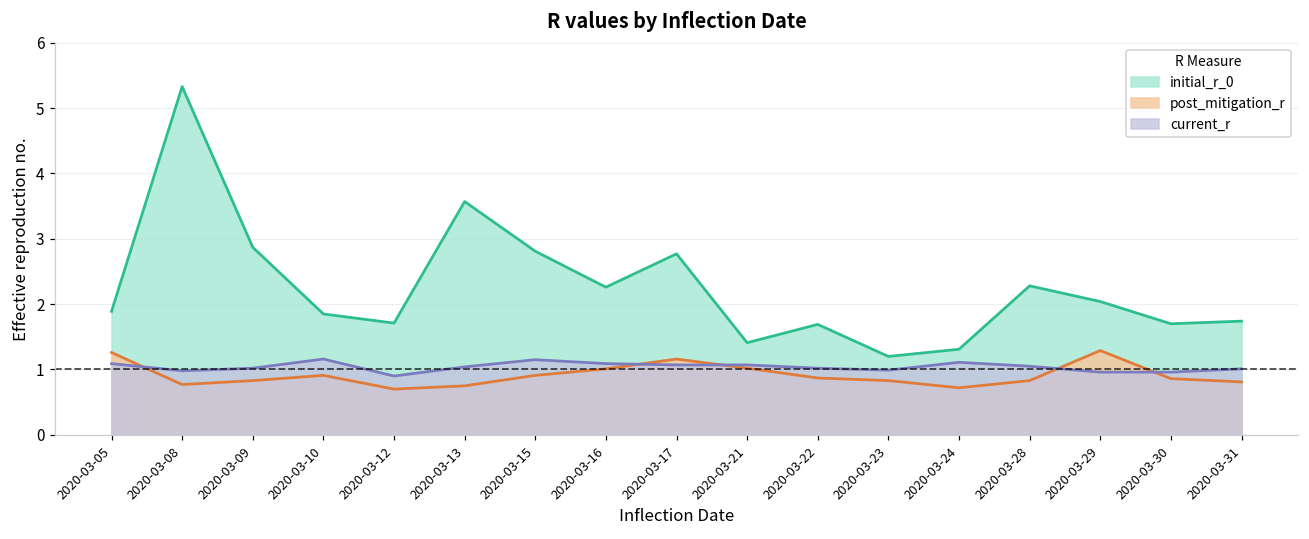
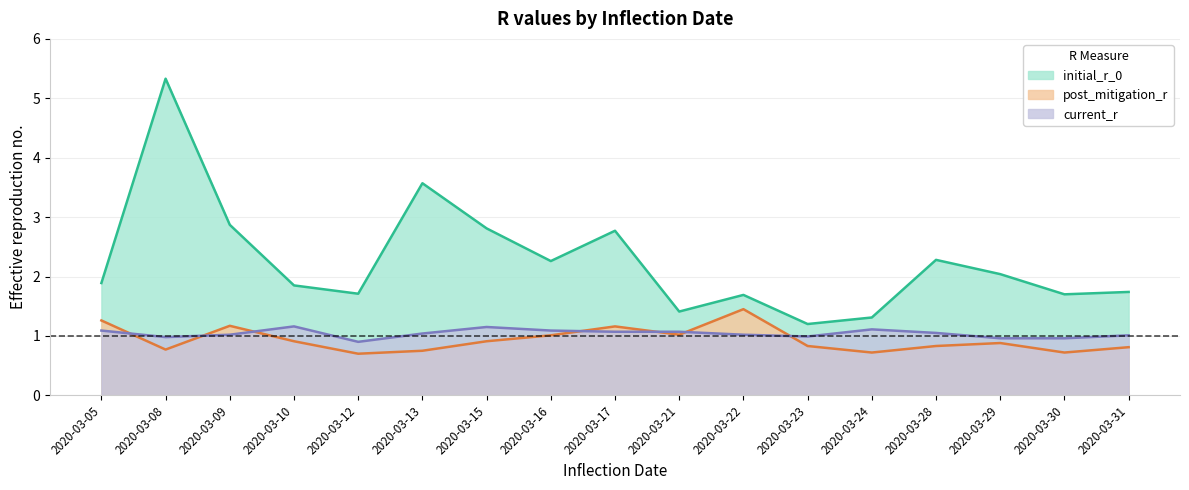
  {
    "post_mitigation_r": {
      "2020-03-05": 1.3,
      "2020-03-08": 0.8,
-     "2020-03-09": 0.8,
+     "2020-03-09": 1.2,
      "2020-03-10": 0.9,
      "2020-03-12": 0.7,
      "2020-03-13": 0.8,
      "2020-03-15": 0.9,
      "2020-03-16": 1.0,
      "2020-03-17": 1.2,
      "2020-03-21": 1.0,
-     "2020-03-22": 0.9,
+     "2020-03-22": 1.5,
      "2020-03-23": 0.8,
      "2020-03-24": 0.7,
      "2020-03-28": 0.8,
-     "2020-03-29": 1.3,
-     "2020-03-30": 0.9,
+     "2020-03-29": 0.9,
+     "2020-03-30": 0.7,
      "2020-03-31": 0.8
    }
  }
